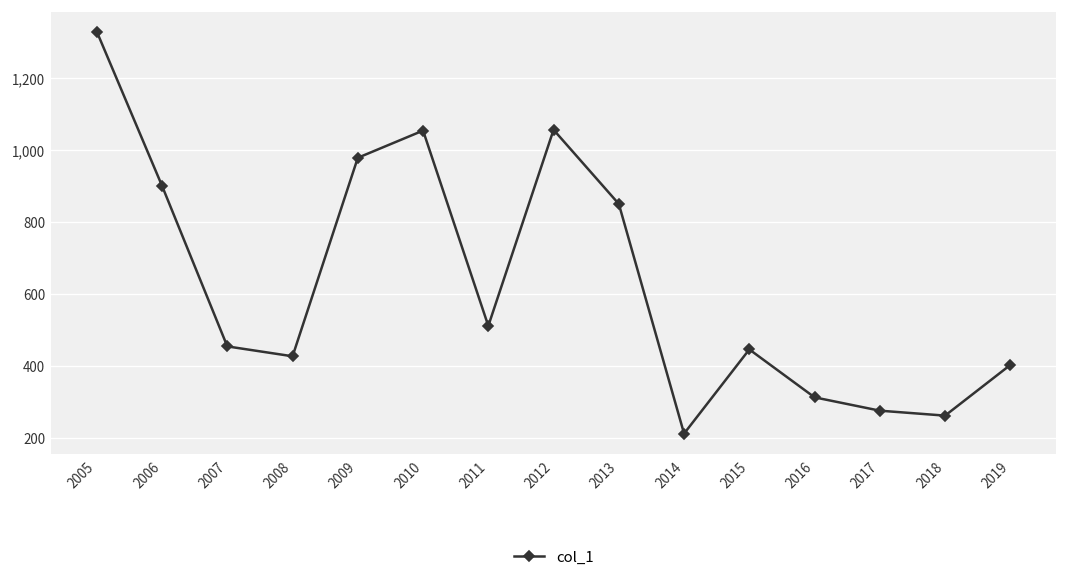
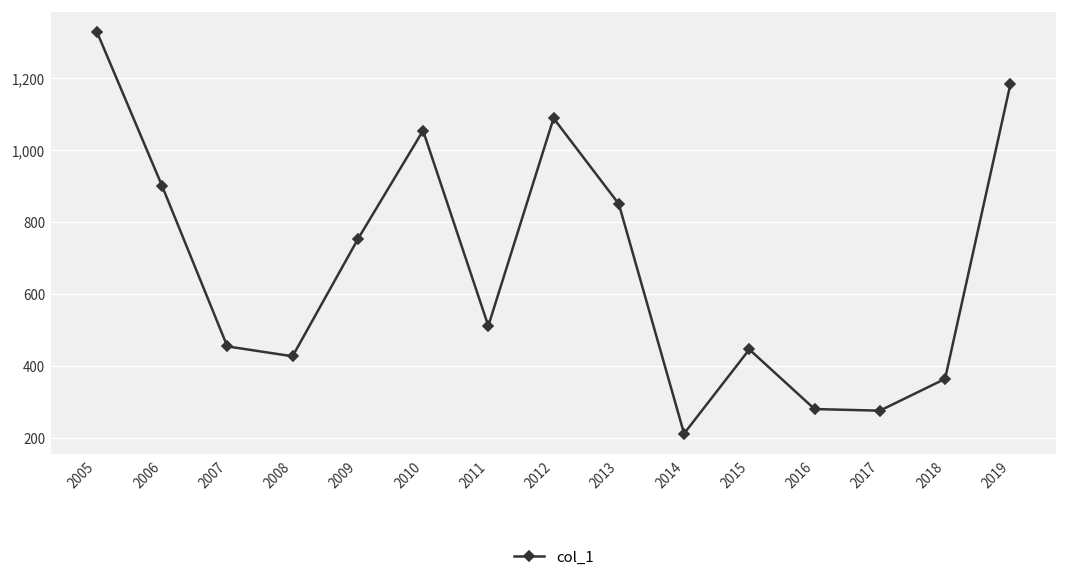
  {
    "2005": "1,330",
    "2006": "900",
    "2007": "450",
    "2008": "430",
-   "2009": "980",
+   "2009": "750",
    "2010": "1,050",
    "2011": "510",
-   "2012": "1,060",
+   "2012": "1,090",
    "2013": "850",
    "2014": "210",
    "2015": "450",
-   "2016": "310",
+   "2016": "280",
    "2017": "280",
-   "2018": "260",
-   "2019": "400"
+   "2018": "360",
+   "2019": "1,180"
  }
